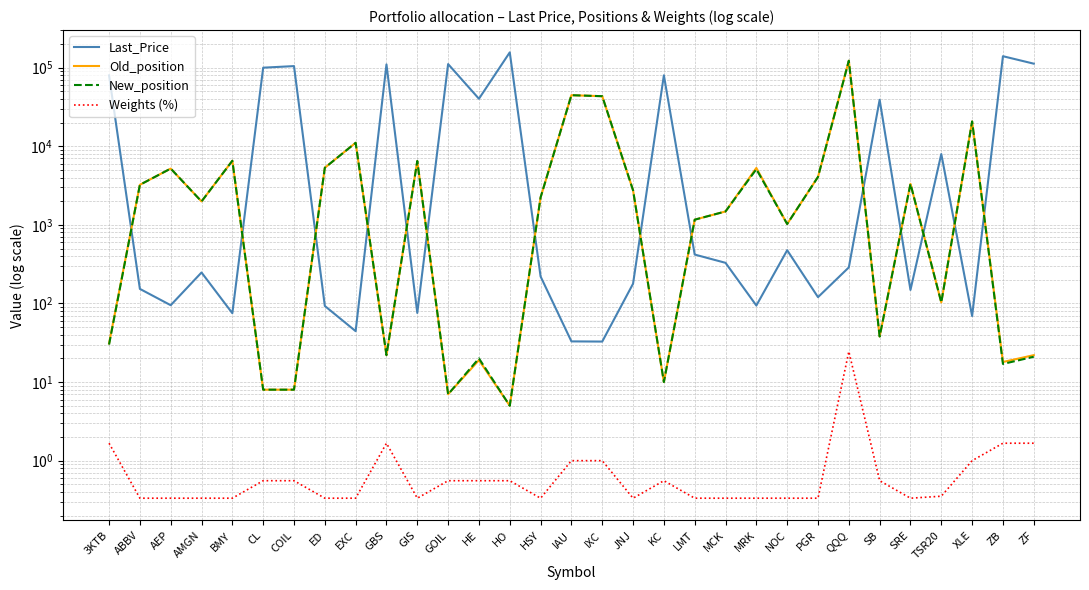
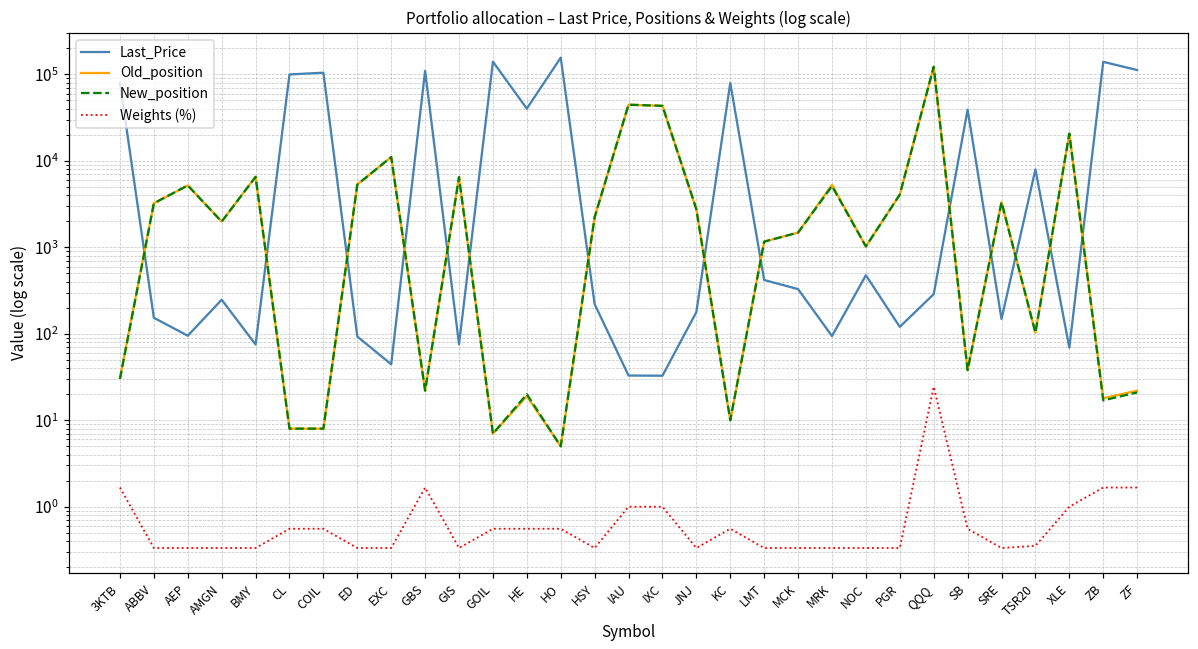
  {
    "Last_Price": {
      "ABBV": 150,
      "AEP": 100,
      "AMGN": 250,
      "BMY": 80,
      "CL": 100000,
      "COIL": 100000,
      "ED": 90,
      "EXC": 40,
      "GBS": 110000,
      "GIS": 80,
-     "GOIL": 110000,
+     "GOIL": 140000,
      "HE": 40000,
      "HO": 160000,
      "HSY": 220,
      "IAU": 33,
      "IXC": 33,
      "JNJ": 180,
      "KC": 80000,
      "LMT": 400,
      "MCK": 330,
      "MRK": 90,
      "NOC": 500,
      "PGR": 120,
      "QQQ": 290,
      "SB": 40000,
      "SRE": 150,
      "TSR20": 8000,
      "XLE": 70,
      "ZB": 140000,
      "ZF": 110000
    },
    "Weights (%)": {
      "3KTB": 1.7,
      "ABBV": 0.33,
      "AEP": 0.33,
      "AMGN": 0.33,
      "BMY": 0.33,
      "CL": 0.6,
      "COIL": 0.6,
      "ED": 0.33,
      "EXC": 0.33,
      "GBS": 1.7,
      "GIS": 0.33,
      "GOIL": 0.6,
      "HE": 0.6,
      "HO": 0.6,
      "HSY": 0.33,
      "IAU": 1,
      "IXC": 1,
      "JNJ": 0.33,
      "KC": 0.6,
      "LMT": 0.33,
      "MCK": 0.33,
      "MRK": 0.33,
      "NOC": 0.33,
      "PGR": 0.33,
      "QQQ": 25,
      "SB": 0.6,
      "SRE": 0.33,
      "TSR20": 0.4,
      "XLE": 1,
      "ZB": 1.7,
      "ZF": 1.7
    }
  }
